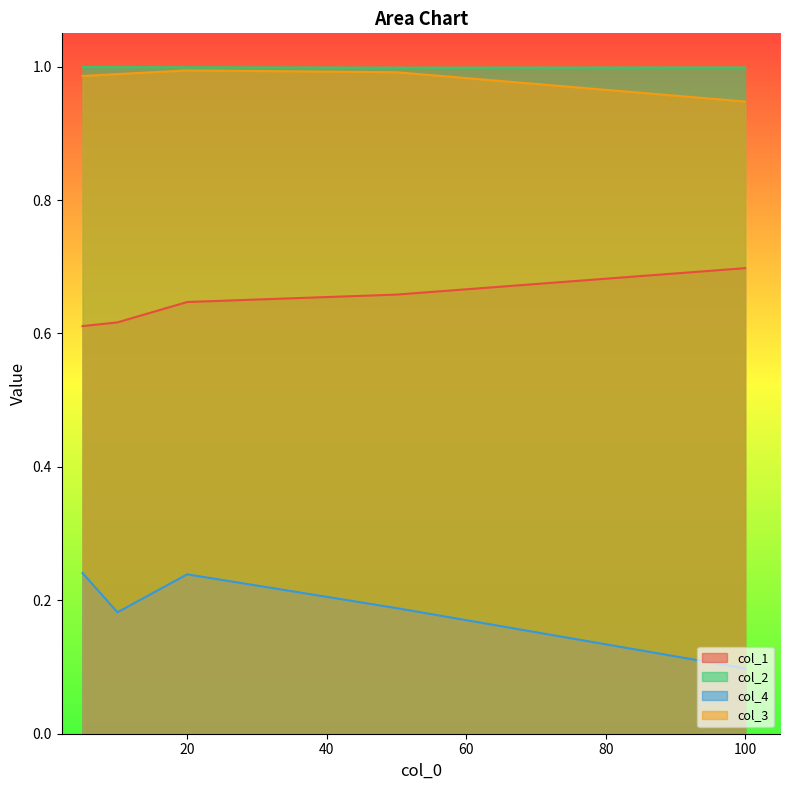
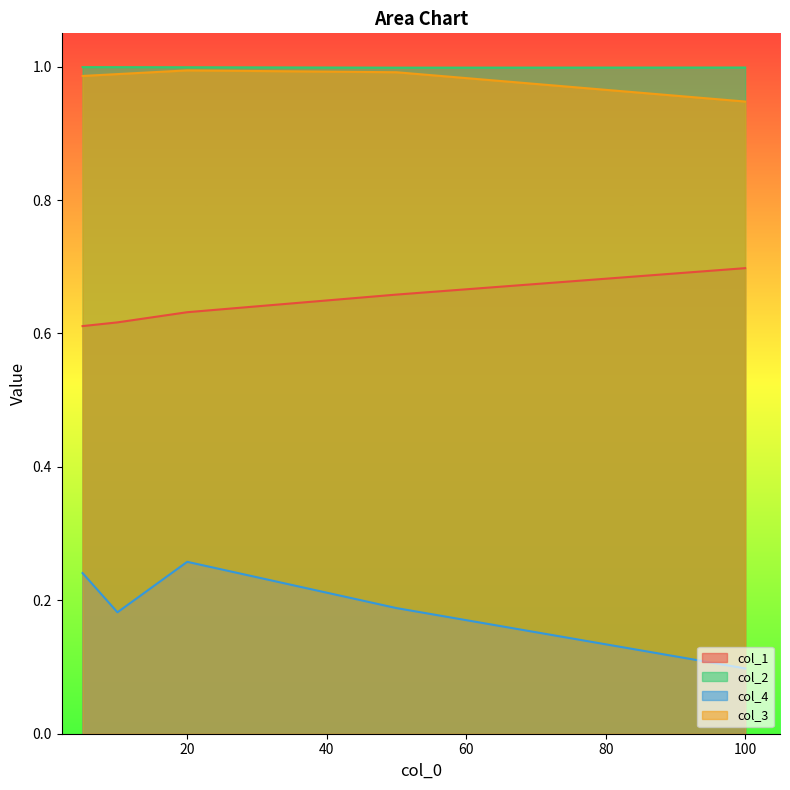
  {
    "col_1": {
-     "20": 0.65,
+     "20": 0.63,
      "100": 0.70
    },
    "col_2": {
      "20": 1.00,
      "100": 1.00
    },
    "col_4": {
-     "20": 0.24
+     "20": 0.26
    },
    "col_3": {
      "20": 0.99,
      "100": 0.95
    }
  }
